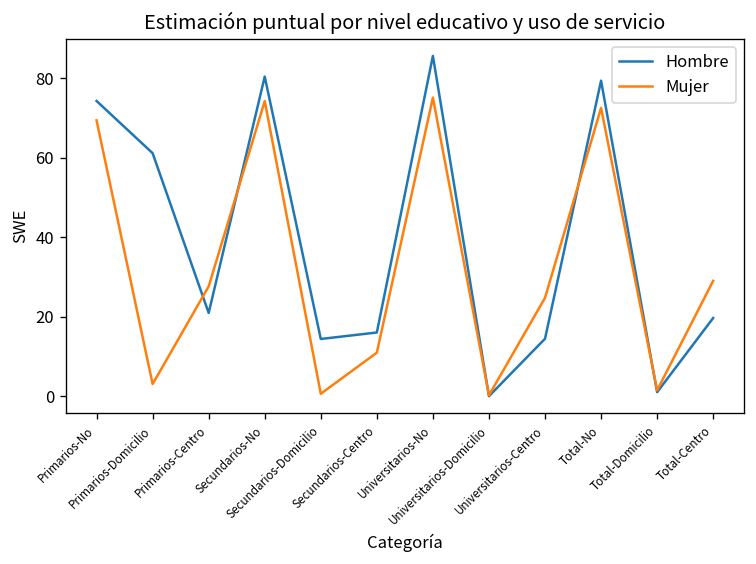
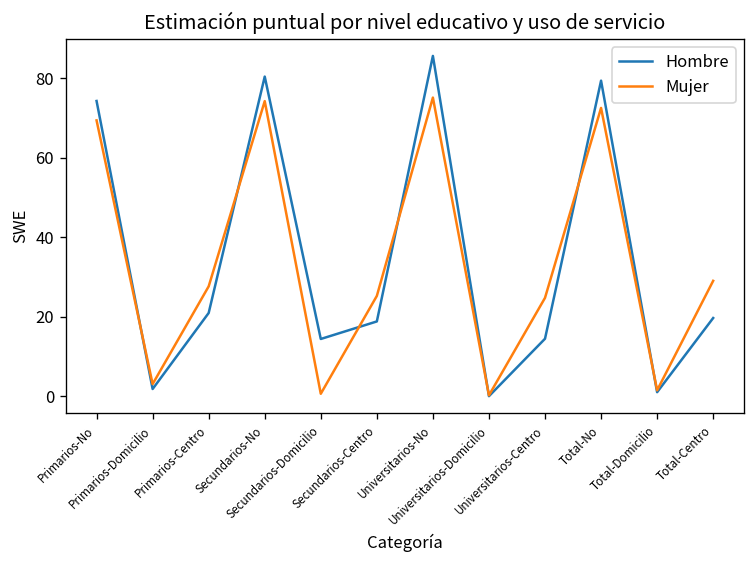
  {
    "Hombre": {
      "Primarios-No": 74,
-     "Primarios-Domicilio": 61,
+     "Primarios-Domicilio": 2,
      "Primarios-Centro": 21,
      "Secundarios-No": 80,
      "Secundarios-Domicilio": 14,
-     "Secundarios-Centro": 16,
+     "Secundarios-Centro": 19,
      "Universitarios-No": 86,
      "Universitarios-Centro": 14,
      "Total-No": 79,
      "Total-Centro": 20
    },
    "Mujer": {
      "Primarios-No": 69,
      "Primarios-Domicilio": 3,
      "Primarios-Centro": 28,
      "Secundarios-No": 74,
      "Secundarios-Domicilio": 1,
-     "Secundarios-Centro": 11,
+     "Secundarios-Centro": 25,
      "Universitarios-No": 75,
      "Universitarios-Centro": 25,
      "Total-No": 72,
      "Total-Centro": 29
    }
  }
